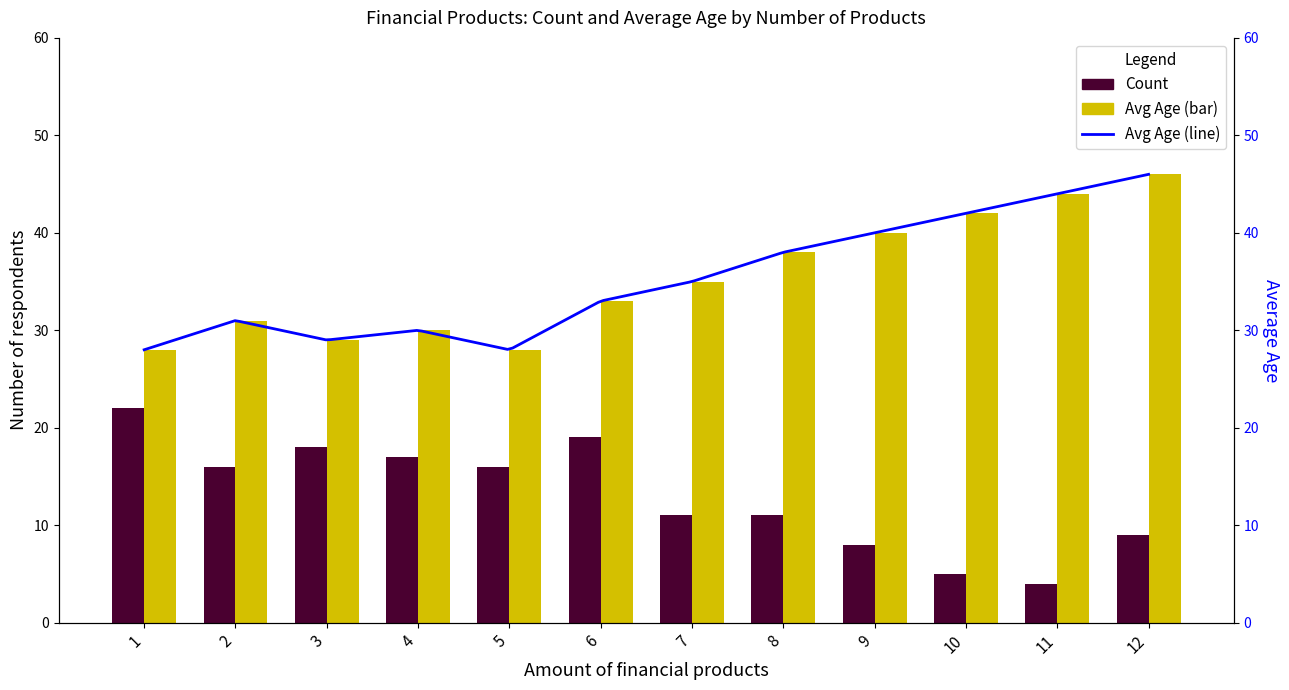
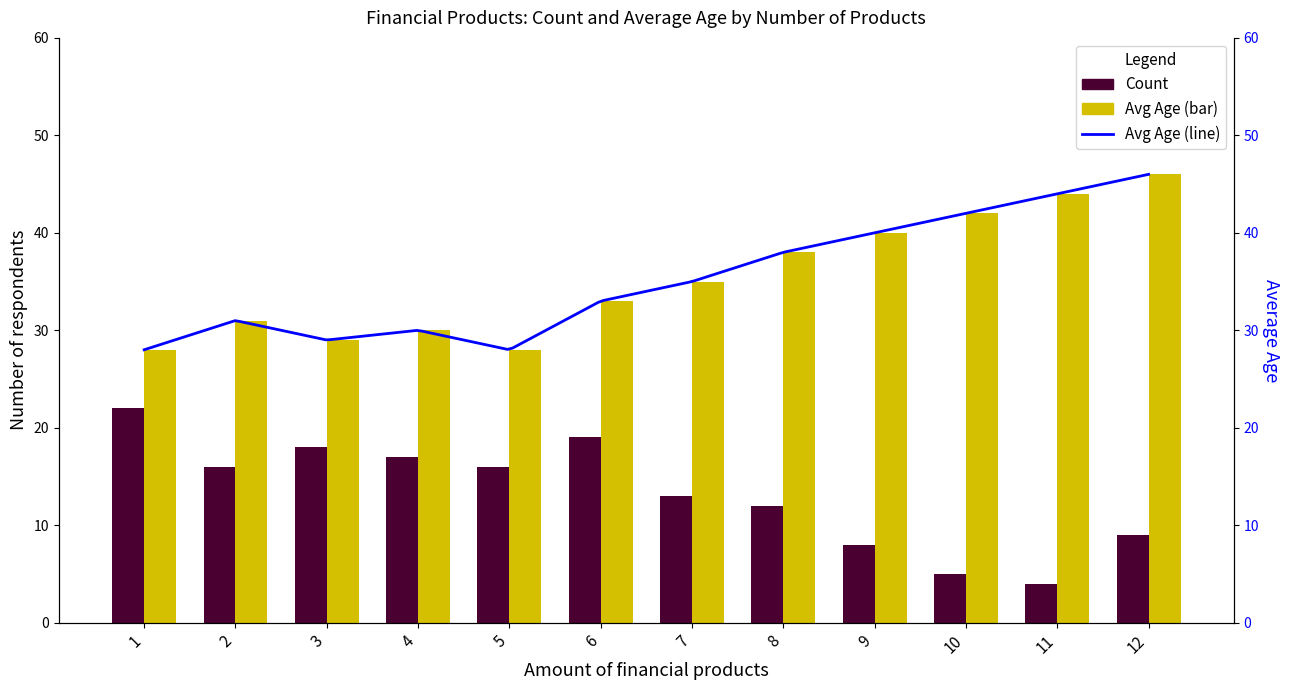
  {
    "Count": {
      "1": 22,
      "2": 16,
      "3": 18,
      "4": 17,
      "5": 16,
      "6": 19,
-     "7": 11,
-     "8": 11,
+     "7": 13,
+     "8": 12,
      "9": 8,
      "10": 5,
      "11": 4,
      "12": 9
    },
    "Avg Age (line)": {
      "1": 28,
      "12": 46
    }
  }
